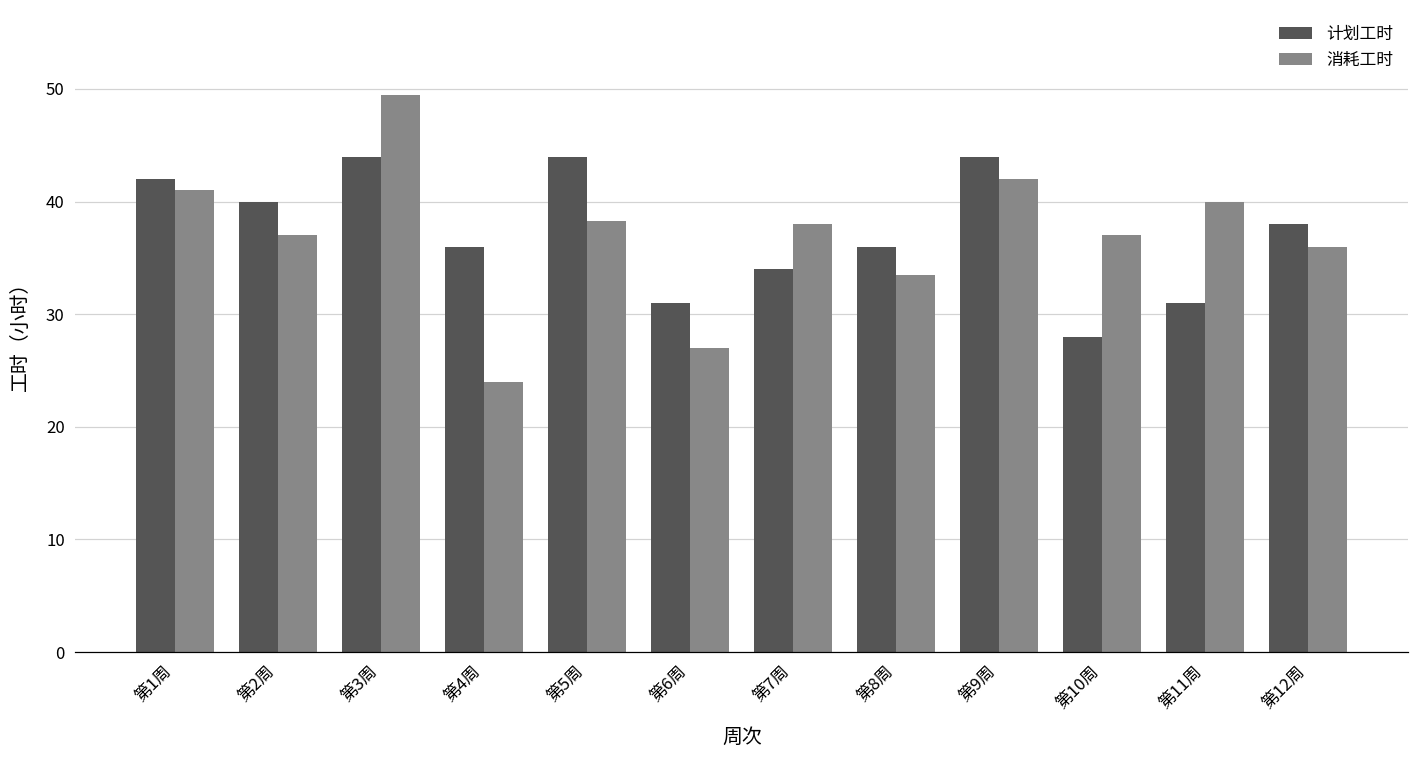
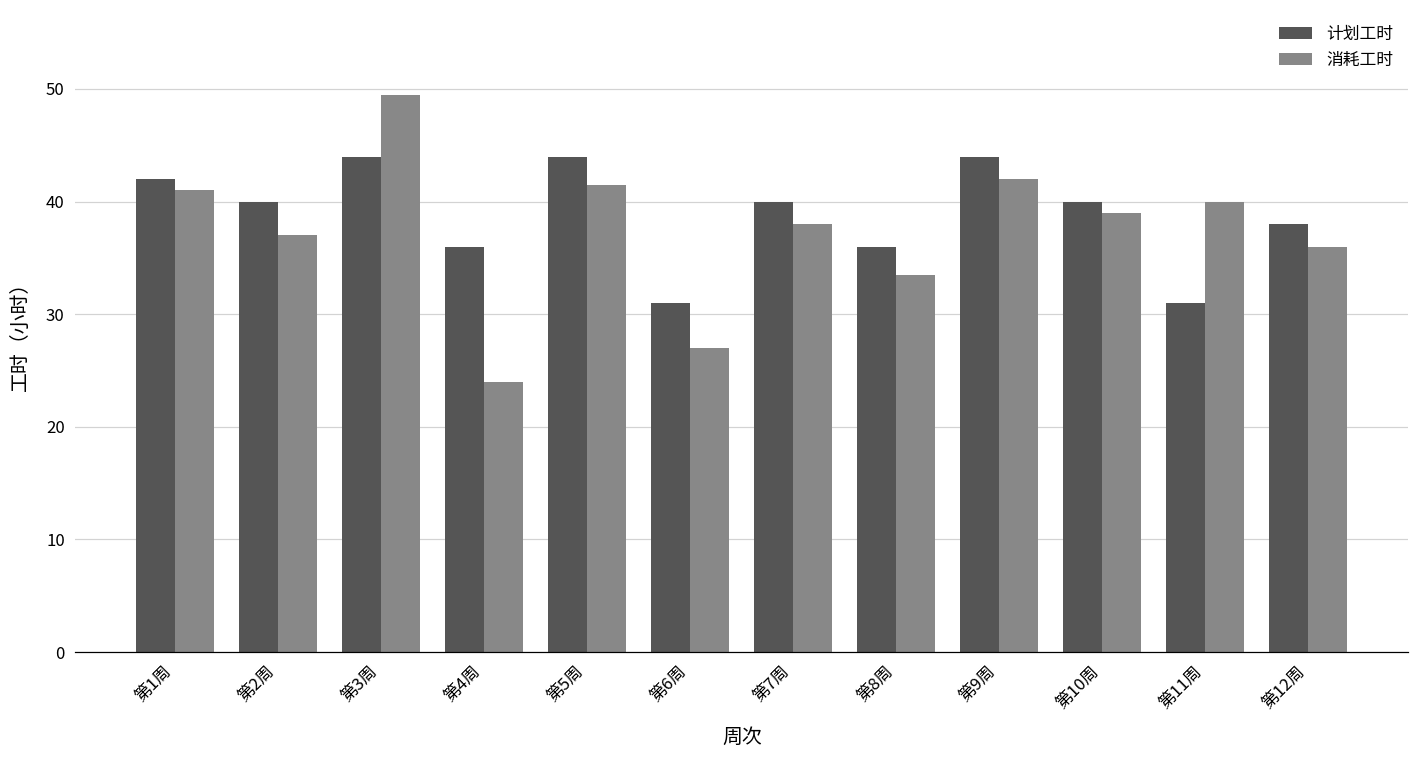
  {
    "计划工时": {
      "第1周": 42,
      "第2周": 40,
      "第3周": 44,
      "第4周": 36,
      "第5周": 44,
      "第6周": 31,
-     "第7周": 34,
+     "第7周": 40,
      "第8周": 36,
      "第9周": 44,
-     "第10周": 28,
+     "第10周": 40,
      "第11周": 31,
      "第12周": 38
    },
    "消耗工时": {
      "第1周": 41.0,
      "第2周": 37.0,
      "第3周": 49.5,
      "第4周": 24.0,
-     "第5周": 38.3,
+     "第5周": 41.5,
      "第6周": 27.0,
      "第7周": 38.0,
      "第8周": 33.5,
      "第9周": 42.0,
-     "第10周": 37,
+     "第10周": 39,
      "第11周": 40.0,
      "第12周": 36.0
    }
  }
